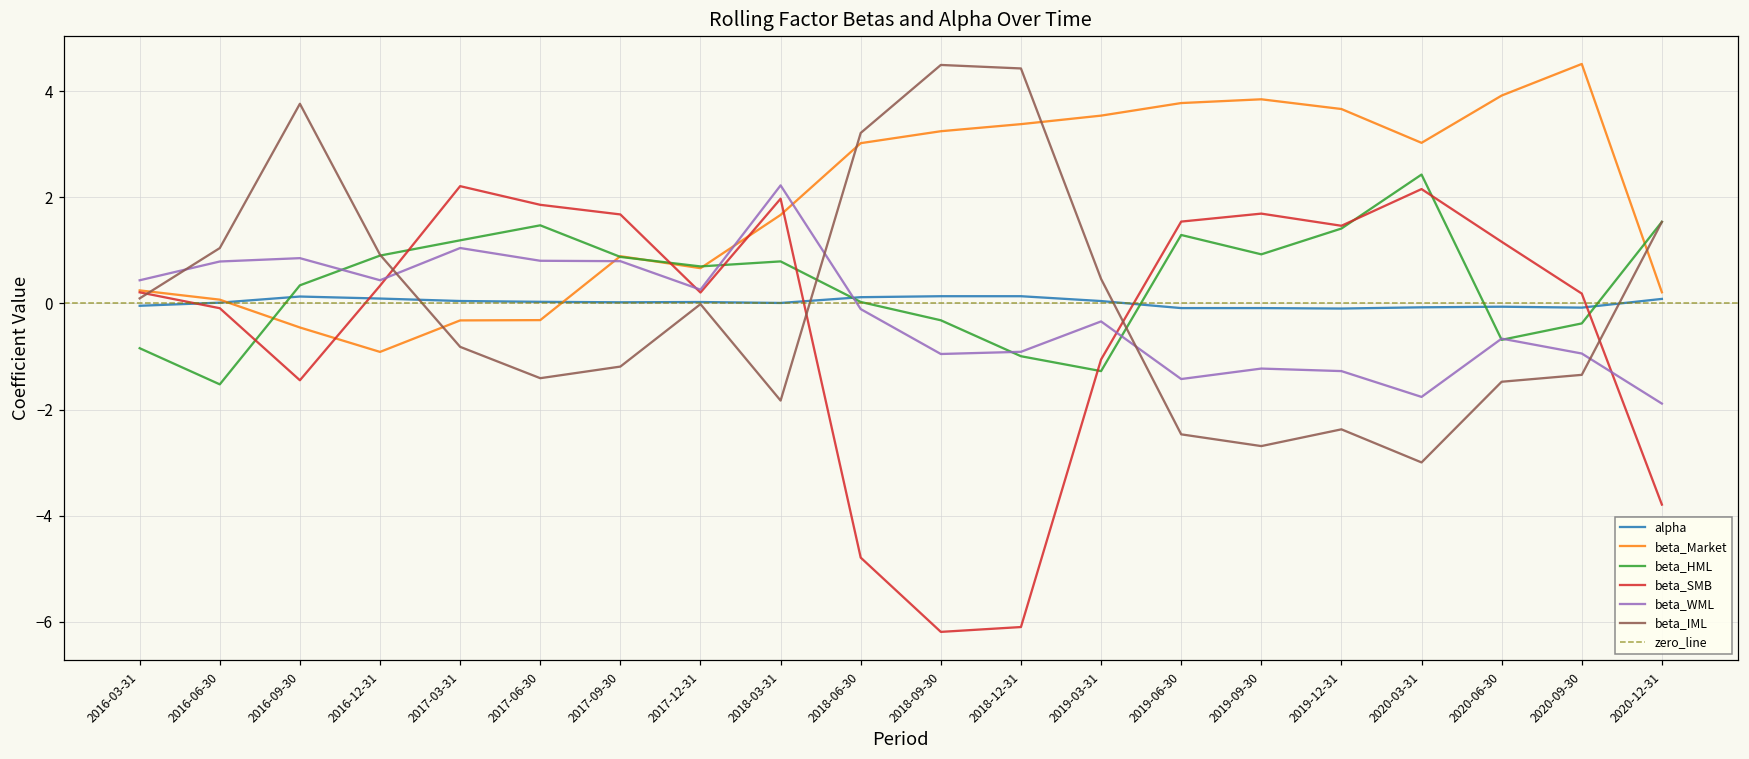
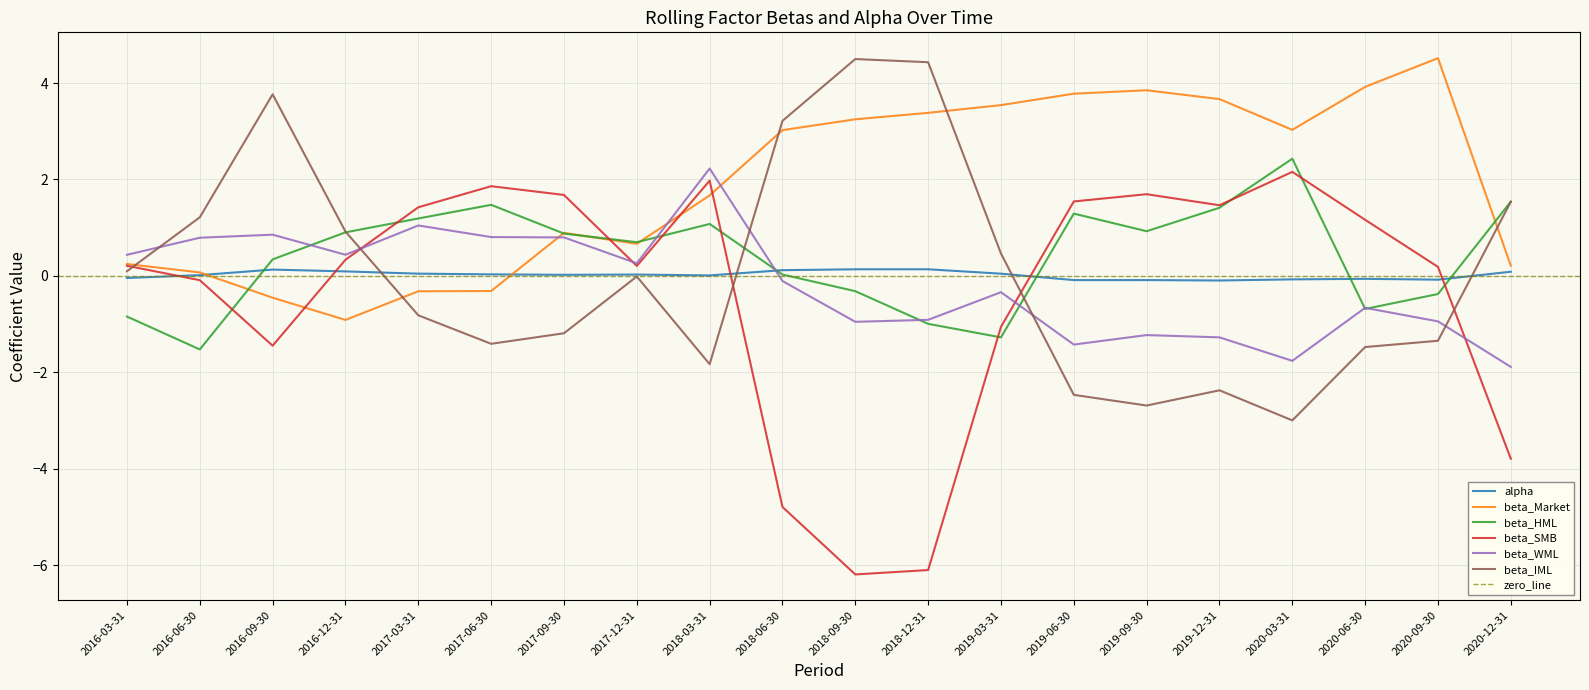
  {
    "alpha": {
      "2016-03-31": 0.0,
      "2016-06-30": 0.0,
      "2016-09-30": 0.1,
      "2016-12-31": 0.1,
      "2017-03-31": 0.0,
      "2017-06-30": 0.0,
      "2017-09-30": 0.0,
      "2018-03-31": 0.0,
      "2018-06-30": 0.1,
      "2018-09-30": 0.1,
      "2018-12-31": 0.1,
      "2019-03-31": 0.0,
      "2019-06-30": -0.1,
      "2019-09-30": -0.1,
      "2019-12-31": -0.1,
      "2020-03-31": -0.1,
      "2020-06-30": -0.1,
      "2020-09-30": -0.1,
      "2020-12-31": 0.1
    },
    "beta_Market": {
      "2016-06-30": 0.1,
      "2016-09-30": -0.5,
      "2016-12-31": -0.9,
      "2017-03-31": -0.3,
      "2017-06-30": -0.3,
      "2018-03-31": 1.7,
      "2018-06-30": 3.0,
      "2018-09-30": 3.2,
      "2018-12-31": 3.4,
      "2019-03-31": 3.5,
      "2019-06-30": 3.8,
      "2019-09-30": 3.8,
      "2019-12-31": 3.7,
      "2020-03-31": 3.0,
      "2020-06-30": 3.9,
      "2020-09-30": 4.5,
      "2020-12-31": 0.2
    },
    "beta_HML": {
      "2016-03-31": -0.8,
      "2016-06-30": -1.5,
      "2016-09-30": 0.3,
      "2017-03-31": 1.2,
      "2017-06-30": 1.5,
-     "2018-03-31": 0.8,
+     "2018-03-31": 1.1,
      "2018-06-30": 0.0,
      "2018-09-30": -0.3,
      "2018-12-31": -1.0,
      "2019-03-31": -1.3,
      "2019-06-30": 1.3,
      "2019-09-30": 0.9,
      "2019-12-31": 1.4,
      "2020-03-31": 2.4,
      "2020-09-30": -0.4
    },
    "beta_SMB": {
      "2016-06-30": -0.1,
      "2016-09-30": -1.4,
      "2016-12-31": 0.3,
-     "2017-03-31": 2.2,
+     "2017-03-31": 1.4,
      "2017-06-30": 1.9,
      "2017-09-30": 1.7,
      "2017-12-31": 0.2,
      "2018-03-31": 2.0,
      "2018-06-30": -4.8,
      "2018-09-30": -6.2,
      "2018-12-31": -6.1,
      "2019-03-31": -1.1,
      "2019-06-30": 1.5,
      "2019-09-30": 1.7,
      "2019-12-31": 1.5,
      "2020-03-31": 2.2,
      "2020-06-30": 1.2,
      "2020-09-30": 0.2,
      "2020-12-31": -3.8
    },
    "beta_WML": {
      "2016-03-31": 0.4,
      "2016-06-30": 0.8,
      "2016-09-30": 0.9,
      "2016-12-31": 0.4,
      "2017-03-31": 1.0,
      "2017-06-30": 0.8,
      "2017-09-30": 0.8,
      "2017-12-31": 0.3,
      "2018-03-31": 2.2,
      "2018-06-30": -0.1,
      "2018-09-30": -1.0,
      "2018-12-31": -0.9,
      "2019-03-31": -0.3,
      "2019-06-30": -1.4,
      "2019-09-30": -1.2,
      "2019-12-31": -1.3,
      "2020-03-31": -1.8,
      "2020-09-30": -0.9,
      "2020-12-31": -1.9
    },
    "beta_IML": {
      "2016-03-31": 0.1,
-     "2016-06-30": 1.0,
+     "2016-06-30": 1.2,
      "2016-09-30": 3.8,
      "2017-03-31": -0.8,
      "2017-06-30": -1.4,
      "2017-09-30": -1.2,
      "2018-03-31": -1.8,
      "2018-06-30": 3.2,
      "2018-09-30": 4.5,
      "2018-12-31": 4.4,
      "2019-03-31": 0.5,
      "2019-06-30": -2.5,
      "2019-09-30": -2.7,
      "2019-12-31": -2.4,
      "2020-03-31": -3.0,
      "2020-06-30": -1.5,
      "2020-09-30": -1.3
    }
  }
